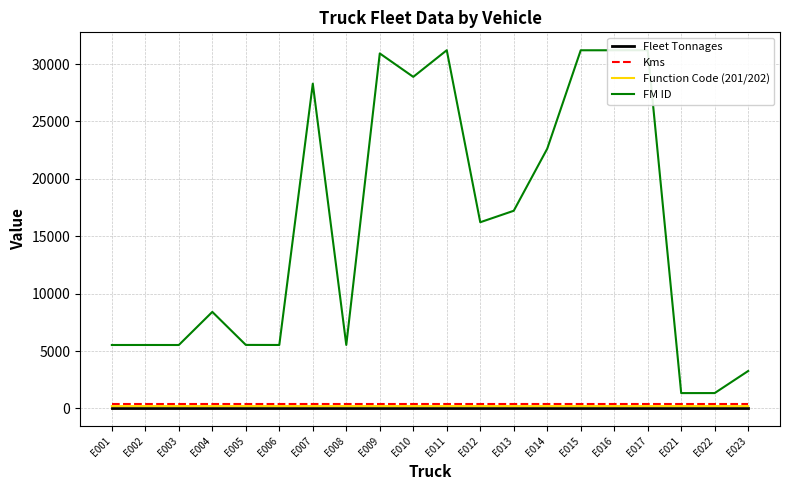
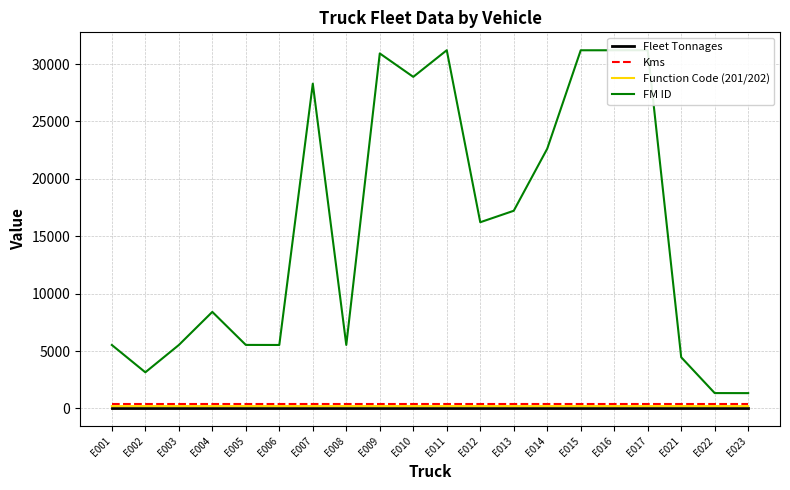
  {
    "FM ID": {
      "E001": 5500,
-     "E002": 5500,
+     "E002": 3100,
      "E003": 5500,
      "E004": 8400,
      "E005": 5500,
      "E006": 5500,
      "E007": 28300,
      "E008": 5500,
      "E009": 30900,
      "E010": 28900,
      "E011": 31200,
      "E012": 16200,
      "E013": 17200,
      "E014": 22600,
      "E015": 31200,
-     "E021": 1300,
+     "E021": 4500,
      "E022": 1300,
-     "E023": 3300
+     "E023": 1300
    }
  }
